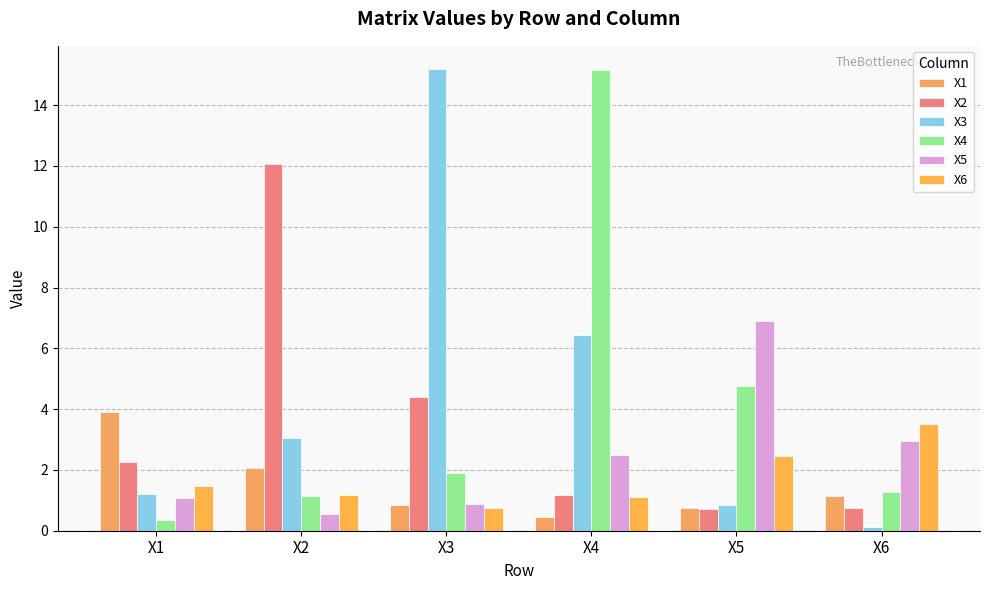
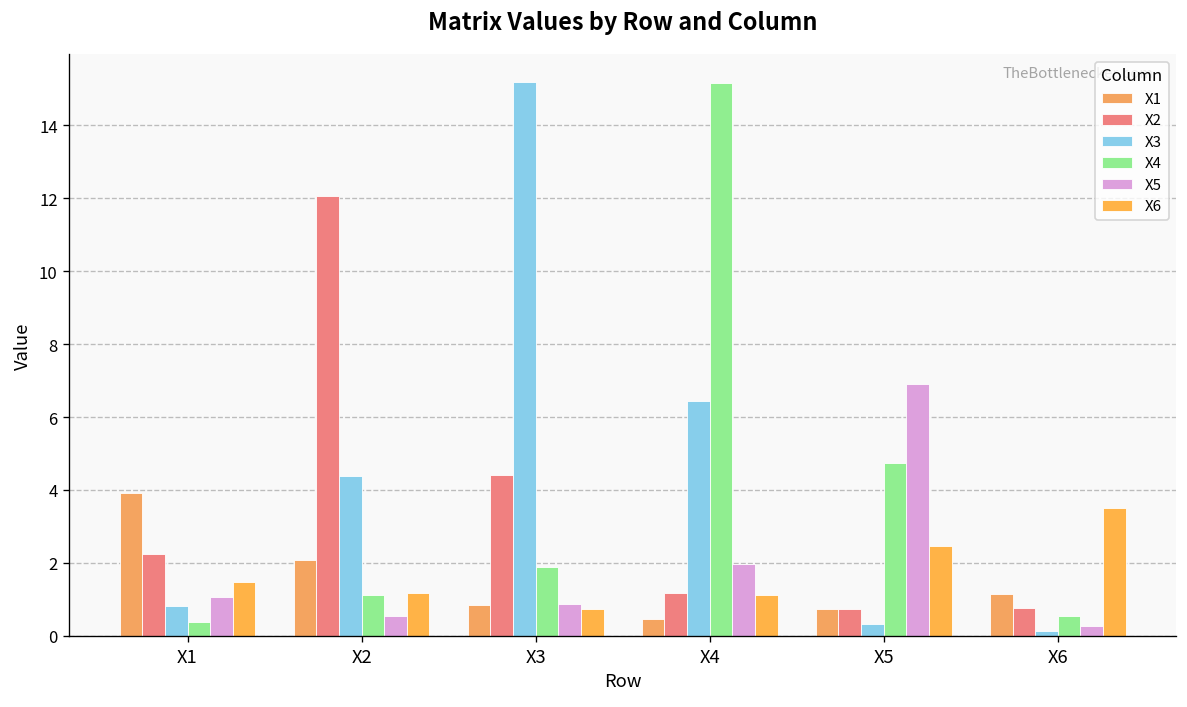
  {
    "X3": {
-     "X1": 1.2,
-     "X2": 3.0,
+     "X1": 0.8,
+     "X2": 4.4,
      "X3": 15.2,
      "X4": 6.4,
-     "X5": 0.8,
+     "X5": 0.3,
      "X6": 0.1
    },
    "X4": {
      "X1": 0.4,
      "X2": 1.1,
      "X3": 1.9,
      "X4": 15.2,
      "X5": 4.7,
-     "X6": 1.3
+     "X6": 0.5
    },
    "X5": {
      "X1": 1.1,
      "X2": 0.6,
      "X3": 0.9,
-     "X4": 2.5,
+     "X4": 2.0,
      "X5": 6.9,
-     "X6": 2.9
+     "X6": 0.3
    }
  }
